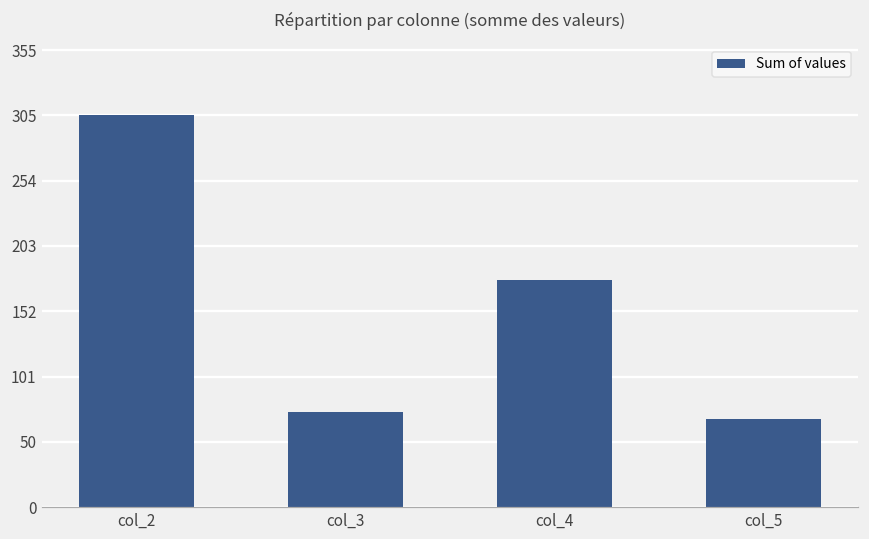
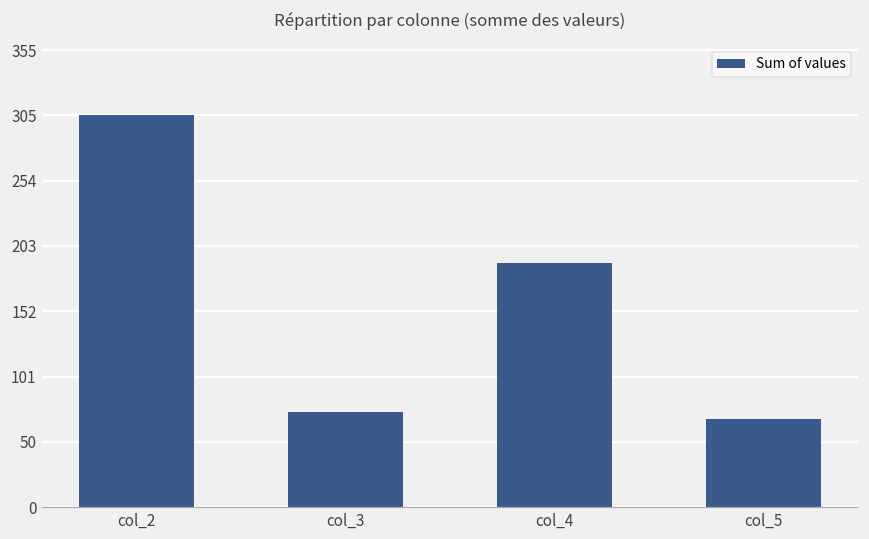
  {
    "col_2": 305,
    "col_3": 74,
-   "col_4": 177,
+   "col_4": 190,
    "col_5": 69
  }
